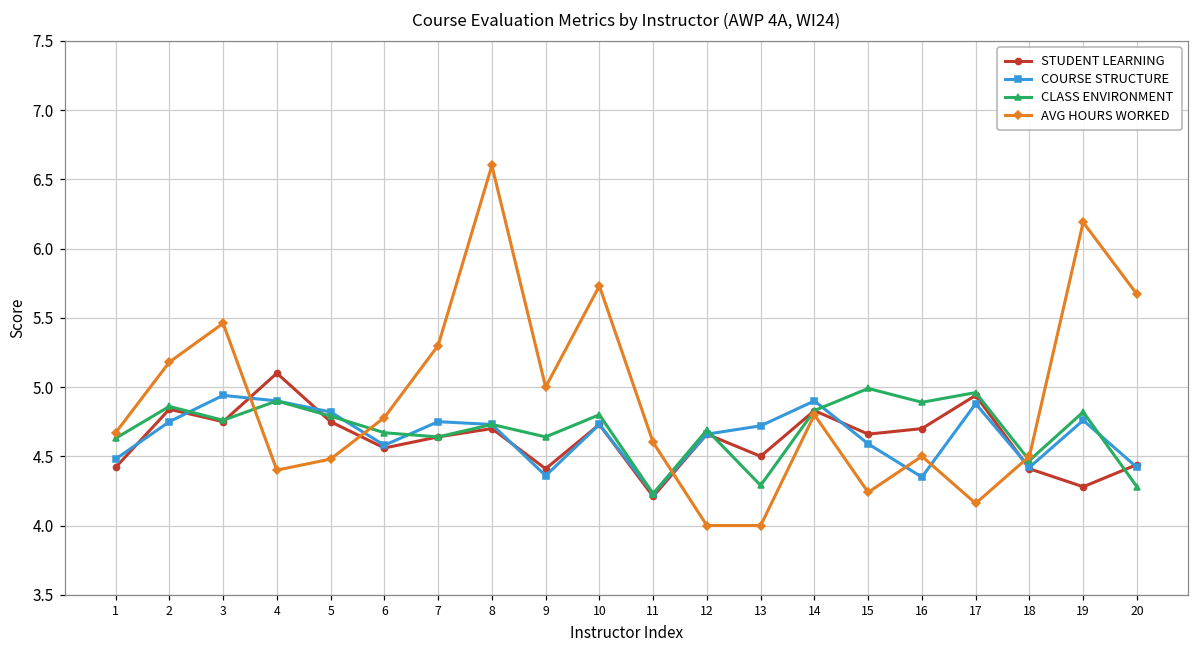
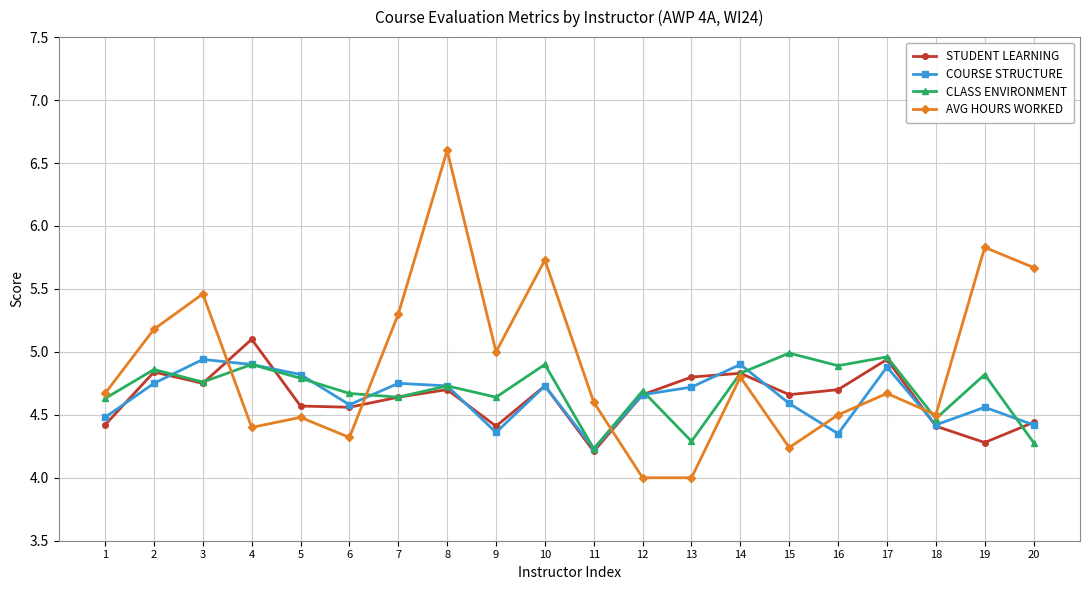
  {
    "STUDENT LEARNING": {
      "1": 4.42,
      "4": 5.10,
-     "5": 4.75,
+     "5": 4.57,
      "6": 4.56,
      "8": 4.70,
      "9": 4.41,
-     "13": 4.5,
+     "13": 4.8,
      "15": 4.66,
      "16": 4.70,
      "19": 4.28
    },
    "COURSE STRUCTURE": {
      "1": 4.48,
      "2": 4.75,
      "3": 4.94,
      "5": 4.82,
      "6": 4.58,
      "7": 4.75,
      "9": 4.36,
      "13": 4.72,
      "14": 4.90,
      "15": 4.59,
      "16": 4.35,
      "17": 4.88,
-     "19": 4.76
+     "19": 4.56
    },
    "CLASS ENVIRONMENT": {
      "1": 4.63,
      "5": 4.8,
      "6": 4.67,
      "9": 4.64,
-     "10": 4.8,
+     "10": 4.9,
      "12": 4.7,
      "13": 4.3,
      "15": 5.0,
      "16": 4.9,
      "18": 4.47,
      "19": 4.82,
      "20": 4.28
    },
    "AVG HOURS WORKED": {
      "1": 4.67,
      "2": 5.18,
      "3": 5.46,
      "4": 4.40,
      "5": 4.48,
-     "6": 4.78,
+     "6": 4.32,
      "7": 5.30,
      "8": 6.60,
      "9": 5.00,
      "10": 5.73,
      "11": 4.60,
      "12": 4.00,
      "13": 4.00,
      "14": 4.80,
      "15": 4.24,
      "16": 4.50,
-     "17": 4.16,
+     "17": 4.67,
      "18": 4.50,
-     "19": 6.19,
+     "19": 5.83,
      "20": 5.67
    }
  }
